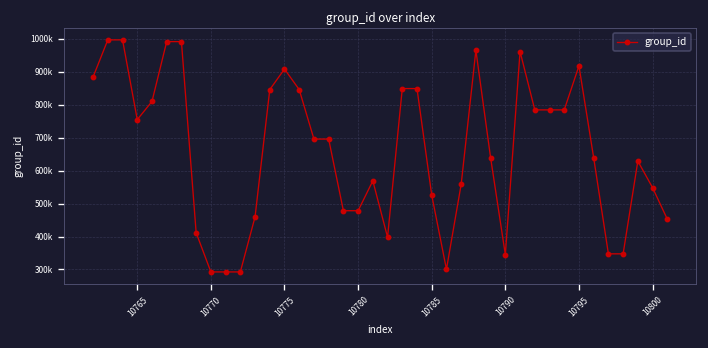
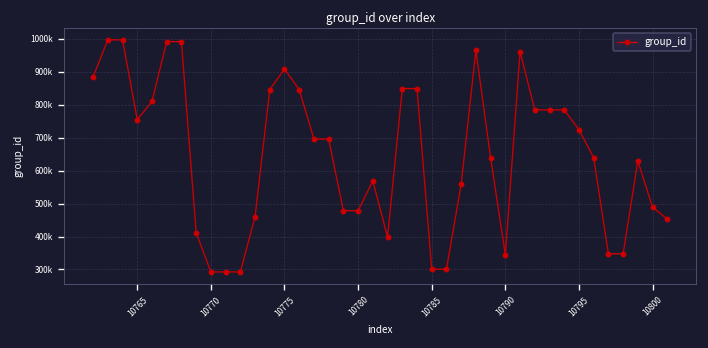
  {
    "10765": 760000,
    "10770": 290000,
    "10775": 910000,
    "10780": 480000,
-   "10785": 530000,
+   "10785": 300000,
    "10790": 340000,
-   "10795": 920000,
-   "10800": 550000
+   "10795": 720000,
+   "10800": 490000
  }
